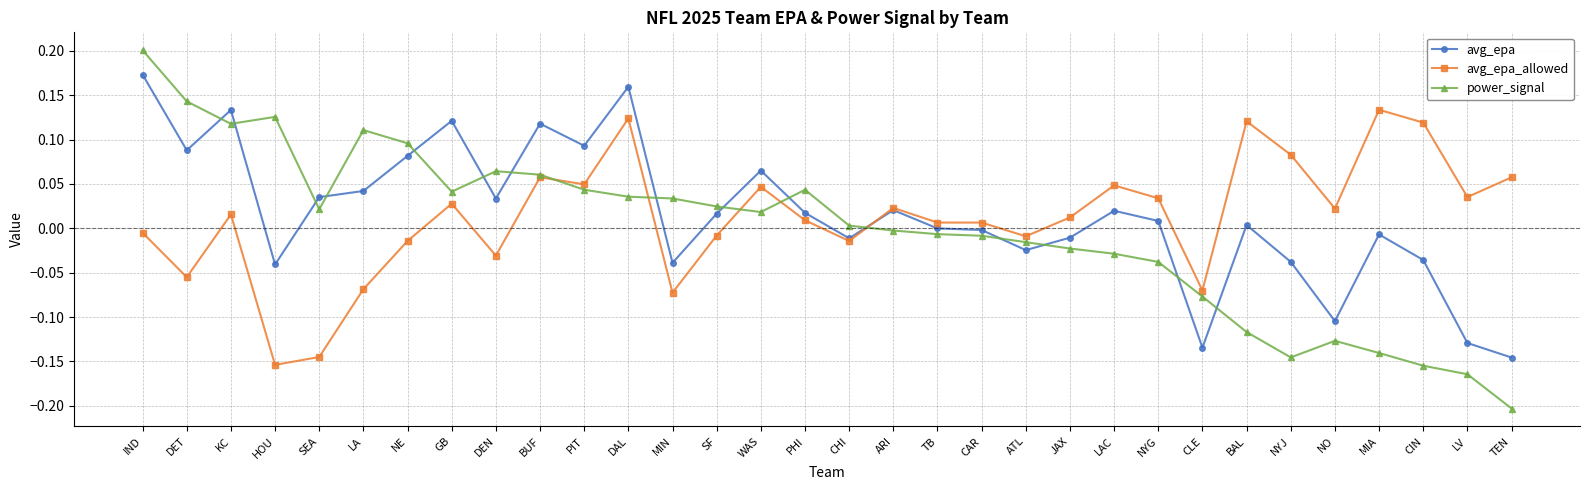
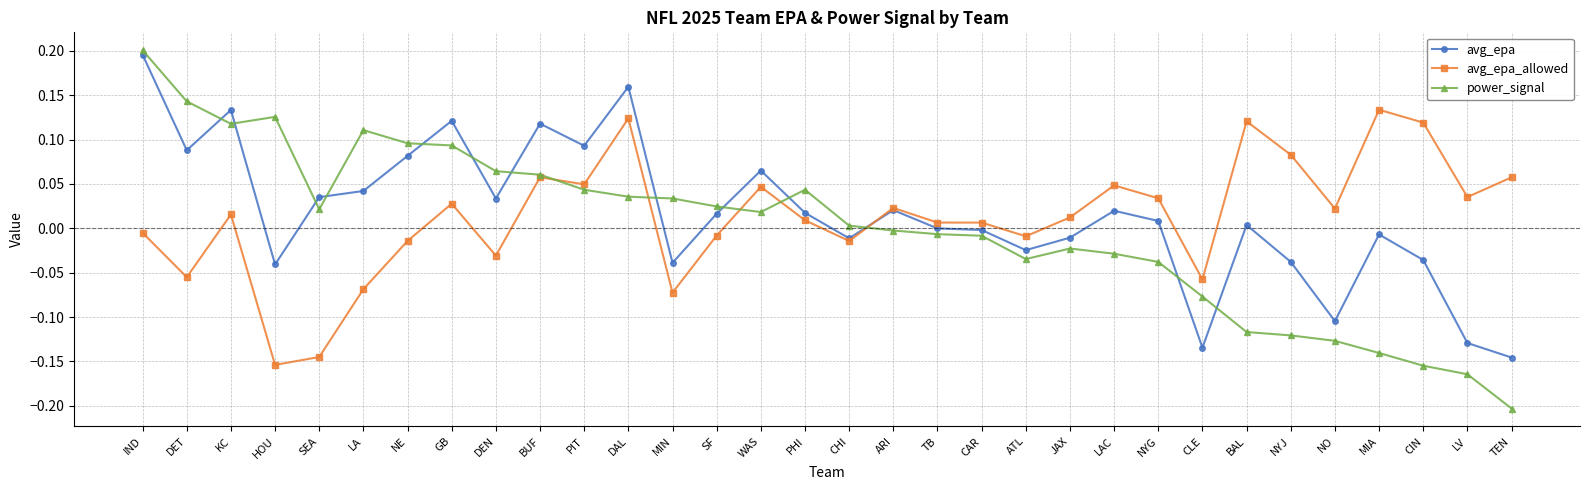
  {
    "avg_epa": {
-     "IND": 0.17,
+     "IND": 0.20,
      "DET": 0.09,
      "KC": 0.13,
      "HOU": -0.04,
      "SEA": 0.04,
      "LA": 0.04,
      "NE": 0.08,
      "GB": 0.12,
      "DEN": 0.03,
      "BUF": 0.12,
      "PIT": 0.09,
      "DAL": 0.16,
      "MIN": -0.04,
      "SF": 0.02,
      "WAS": 0.07,
      "PHI": 0.02,
      "CHI": -0.01,
      "TB": 0.00,
      "CAR": 0.00,
      "ATL": -0.02,
      "JAX": -0.01,
      "LAC": 0.02,
      "NYG": 0.01,
      "CLE": -0.13,
      "BAL": 0.00,
      "NYJ": -0.04,
      "NO": -0.10,
      "MIA": -0.01,
      "CIN": -0.04,
      "LV": -0.13,
      "TEN": -0.15
    },
    "avg_epa_allowed": {
      "IND": -0.01,
      "DET": -0.06,
      "KC": 0.02,
      "HOU": -0.15,
      "SEA": -0.14,
      "LA": -0.07,
      "NE": -0.01,
      "GB": 0.03,
      "DEN": -0.03,
      "BUF": 0.06,
      "PIT": 0.05,
      "DAL": 0.12,
      "MIN": -0.07,
      "SF": -0.01,
      "WAS": 0.05,
      "PHI": 0.01,
      "CHI": -0.01,
      "TB": 0.01,
      "CAR": 0.01,
      "ATL": -0.01,
      "JAX": 0.01,
      "LAC": 0.05,
      "NYG": 0.03,
-     "CLE": -0.07,
+     "CLE": -0.06,
      "BAL": 0.12,
      "NYJ": 0.08,
      "NO": 0.02,
      "MIA": 0.13,
      "CIN": 0.12,
      "LV": 0.04,
      "TEN": 0.06
    },
    "power_signal": {
      "IND": 0.20,
      "DET": 0.14,
      "KC": 0.12,
      "HOU": 0.13,
      "SEA": 0.02,
      "LA": 0.11,
      "NE": 0.10,
-     "GB": 0.04,
+     "GB": 0.09,
      "DEN": 0.06,
      "BUF": 0.06,
      "PIT": 0.04,
      "DAL": 0.04,
      "MIN": 0.03,
      "SF": 0.02,
      "WAS": 0.02,
      "PHI": 0.04,
      "CHI": 0.00,
      "ARI": 0.00,
      "TB": -0.01,
      "CAR": -0.01,
-     "ATL": -0.02,
+     "ATL": -0.03,
      "JAX": -0.02,
      "LAC": -0.03,
      "NYG": -0.04,
      "CLE": -0.08,
      "BAL": -0.12,
-     "NYJ": -0.15,
+     "NYJ": -0.12,
      "NO": -0.13,
      "MIA": -0.14,
      "CIN": -0.15,
      "LV": -0.16,
      "TEN": -0.20
    }
  }
